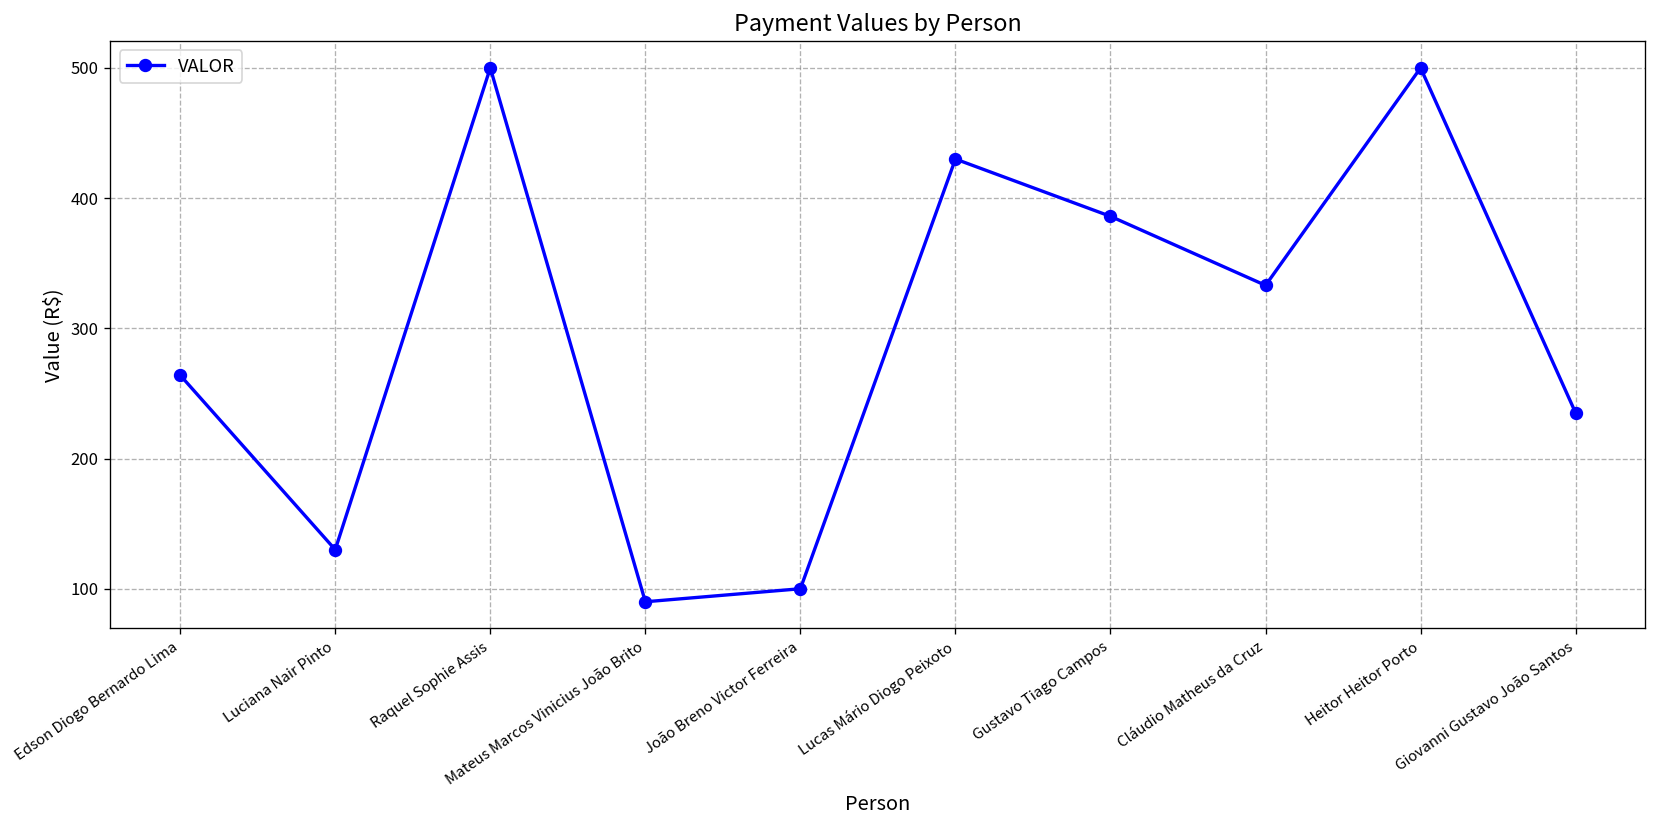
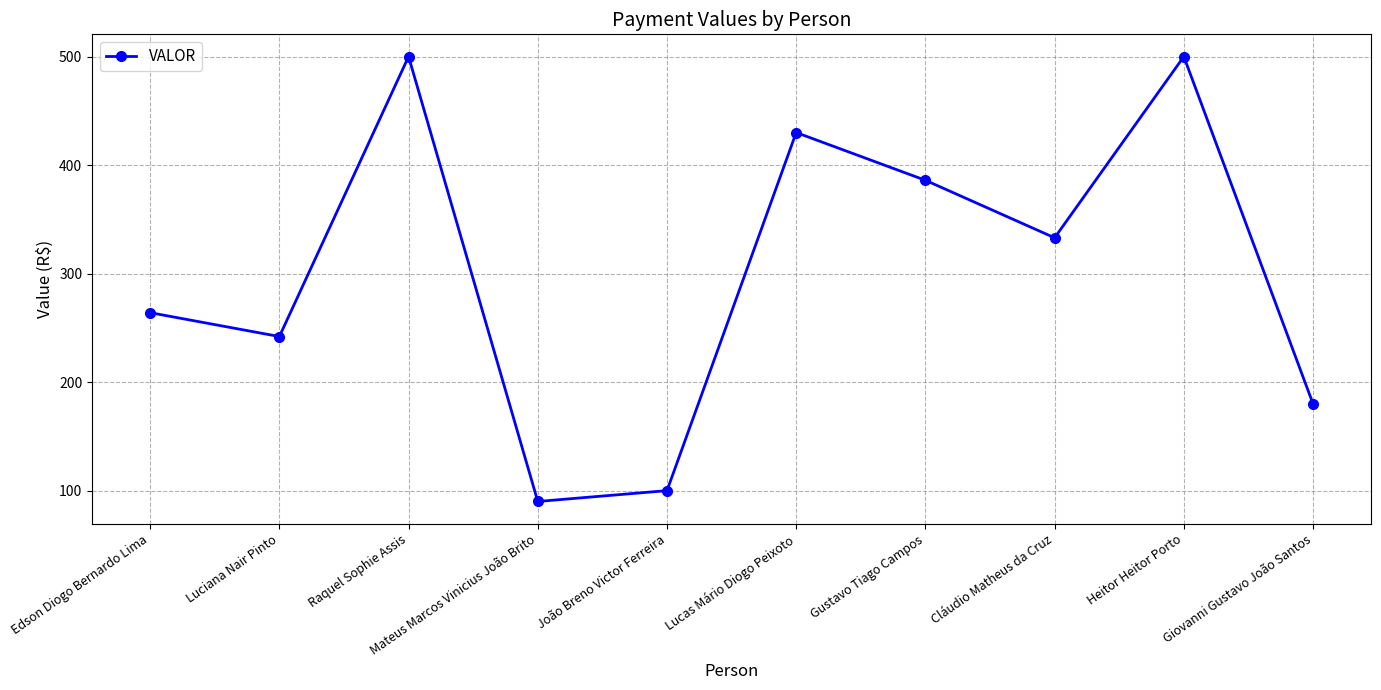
  {
    "Edson Diogo Bernardo Lima": 264,
-   "Luciana Nair Pinto": 130,
+   "Luciana Nair Pinto": 242,
    "Raquel Sophie Assis": 500,
    "Mateus Marcos Vinicius João Brito": 90,
    "João Breno Victor Ferreira": 100,
    "Lucas Mário Diogo Peixoto": 430,
    "Gustavo Tiago Campos": 386,
    "Cláudio Matheus da Cruz": 333,
    "Heitor Heitor Porto": 500,
-   "Giovanni Gustavo João Santos": 235
+   "Giovanni Gustavo João Santos": 180
  }
